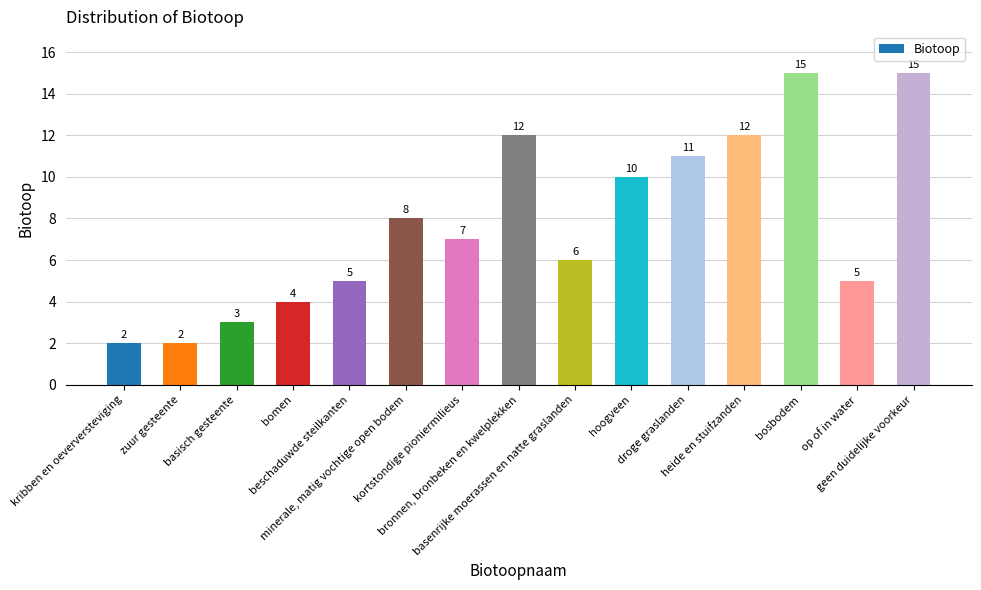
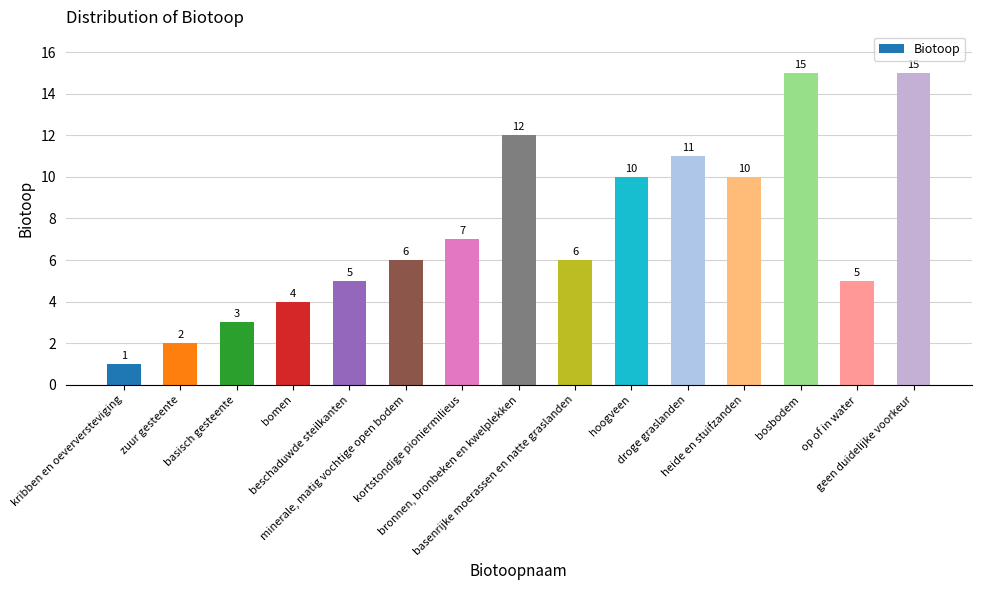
  {
-   "kribben en oeverversteviging": 2,
+   "kribben en oeverversteviging": 1,
    "zuur gesteente": 2,
    "basisch gesteente": 3,
    "bomen": 4,
    "beschaduwde steilkanten": 5,
-   "minerale, matig vochtige open bodem": 8,
+   "minerale, matig vochtige open bodem": 6,
    "kortstondige pioniermilieus": 7,
    "bronnen, bronbeken en kwelplekken": 12,
    "basenrijke moerassen en natte graslanden": 6,
    "hoogveen": 10,
    "droge graslanden": 11,
-   "heide en stuifzanden": 12,
+   "heide en stuifzanden": 10,
    "bosbodem": 15,
    "op of in water": 5
  }
